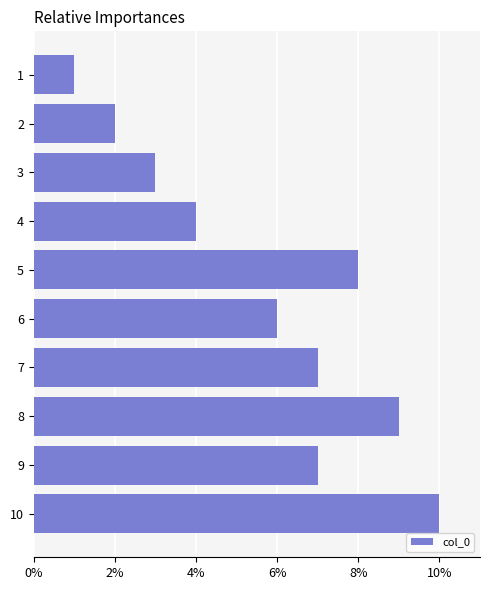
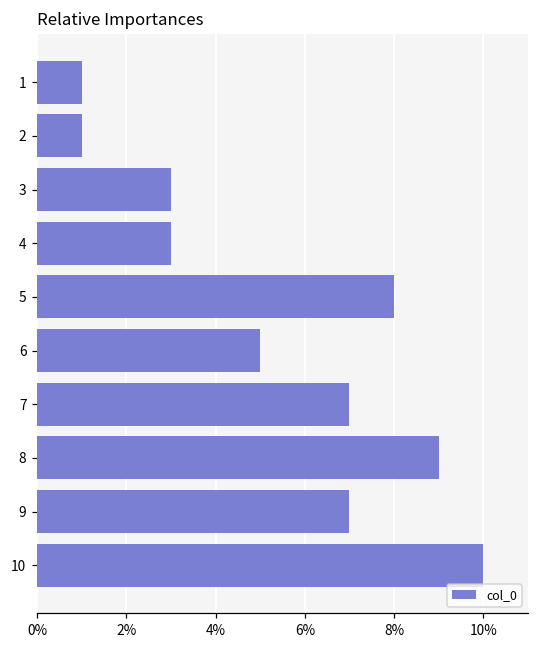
  {
    "1": "1%",
-   "2": "2%",
+   "2": "1%",
    "3": "3%",
-   "4": "4%",
+   "4": "3%",
    "5": "8%",
-   "6": "6%",
+   "6": "5%",
    "7": "7%",
    "8": "9%",
    "9": "7%",
    "10": "10%"
  }
